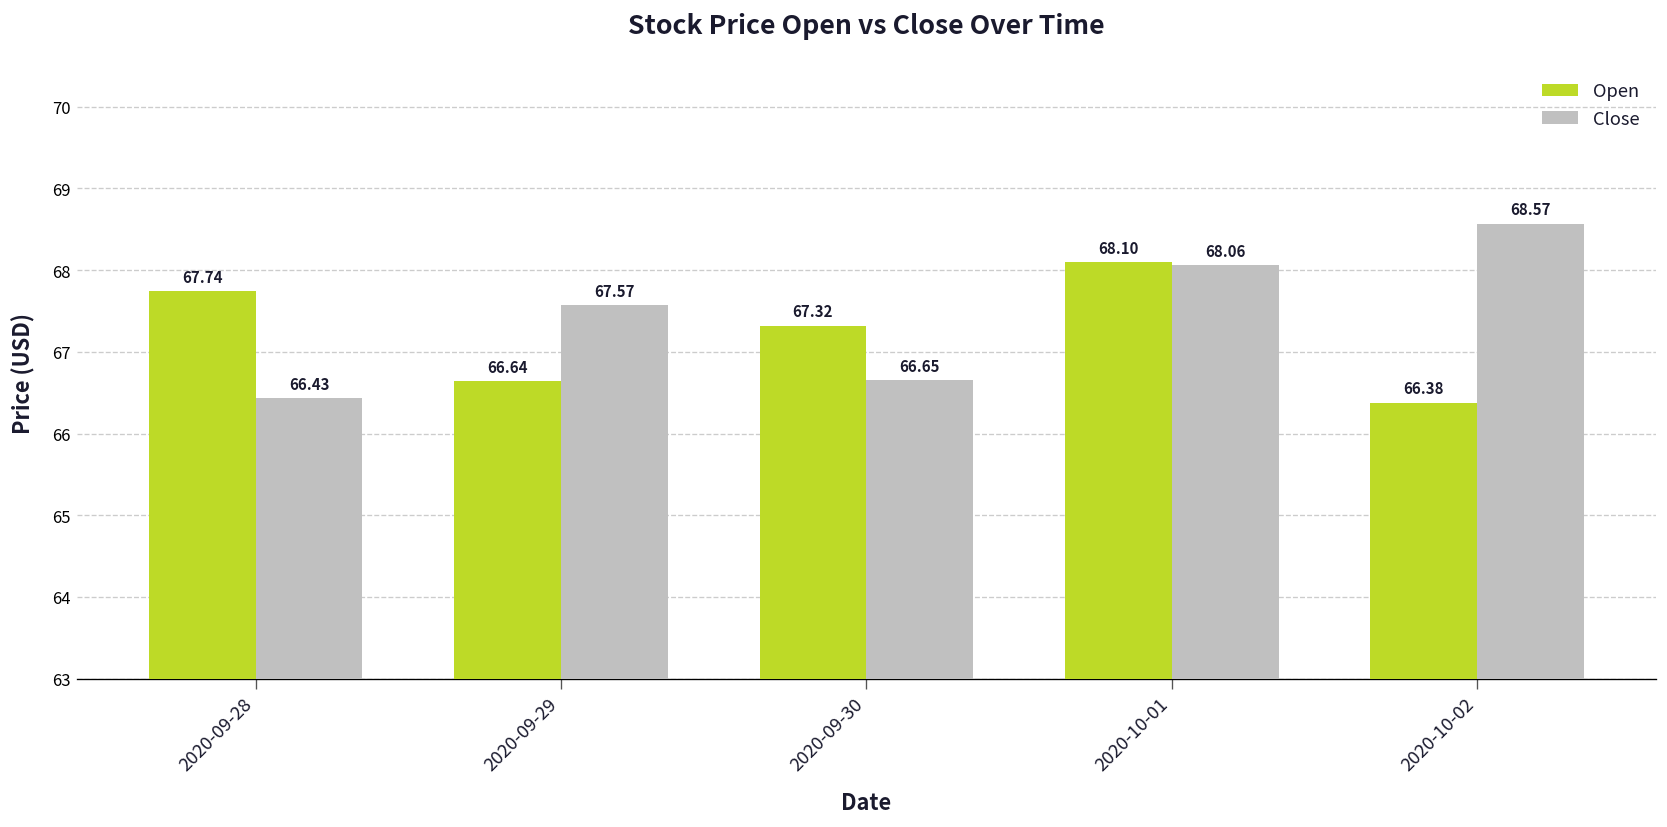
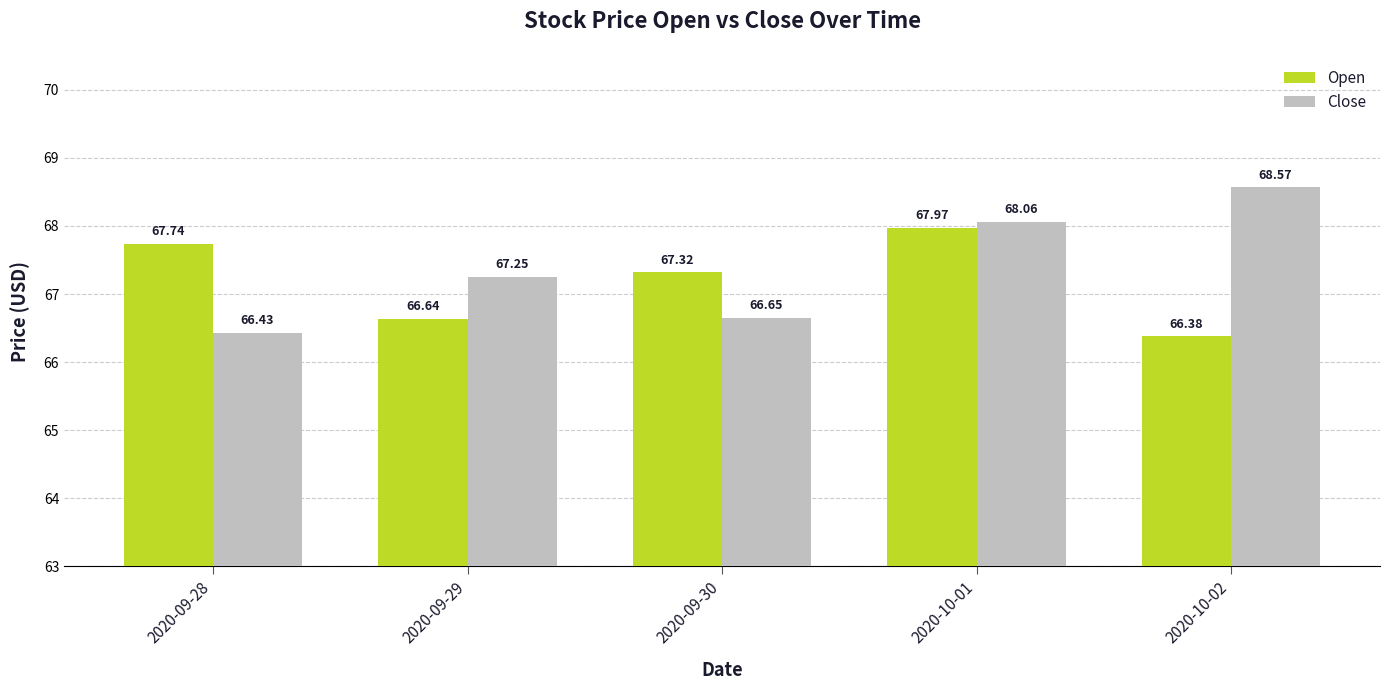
  {
    "Open": {
      "2020-09-28": 67.74,
      "2020-09-29": 66.64,
      "2020-09-30": 67.32,
-     "2020-10-01": 68.10,
+     "2020-10-01": 67.97,
      "2020-10-02": 66.38
    },
    "Close": {
      "2020-09-28": 66.43,
-     "2020-09-29": 67.57,
+     "2020-09-29": 67.25,
      "2020-09-30": 66.65,
      "2020-10-01": 68.06,
      "2020-10-02": 68.57
    }
  }
